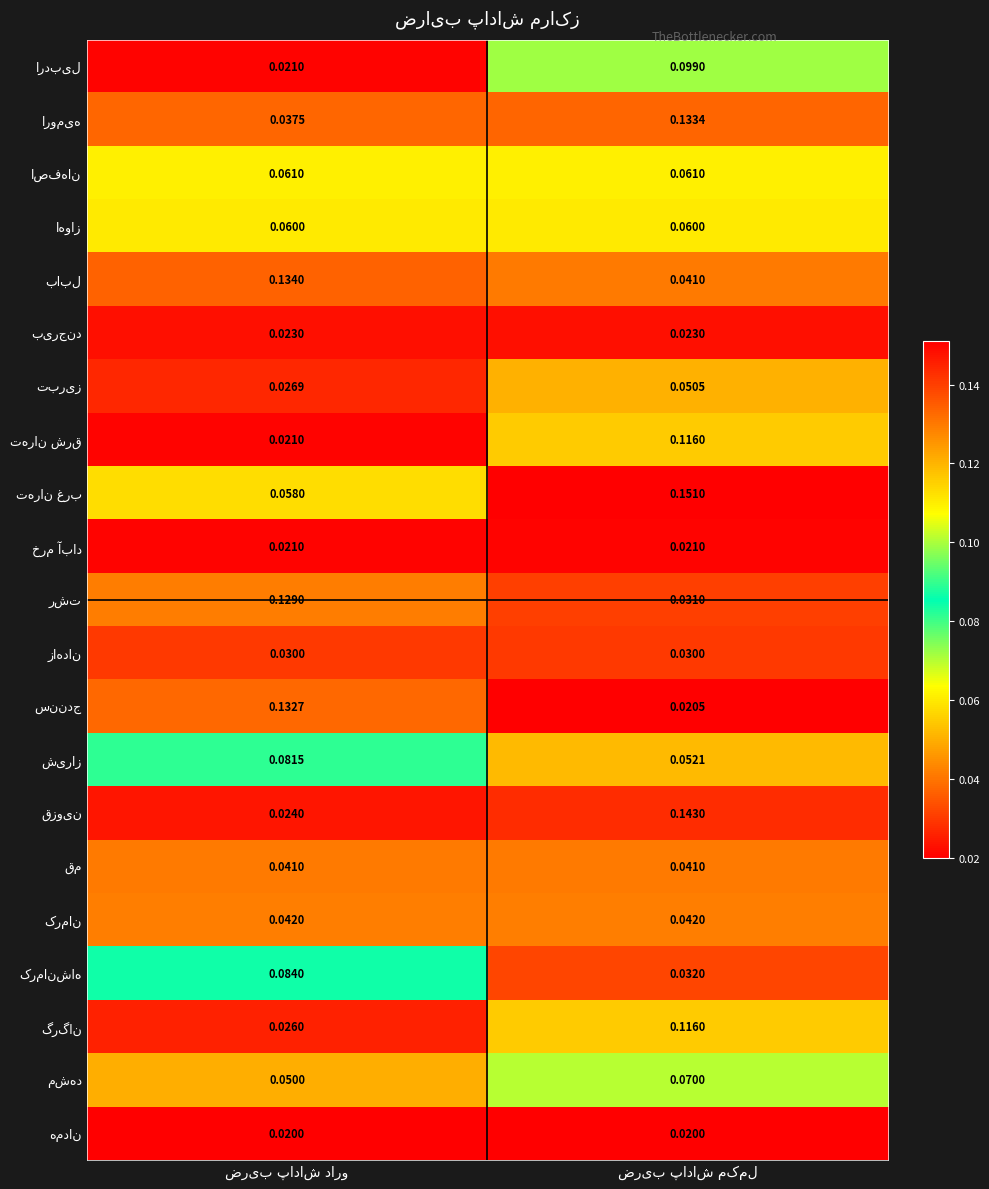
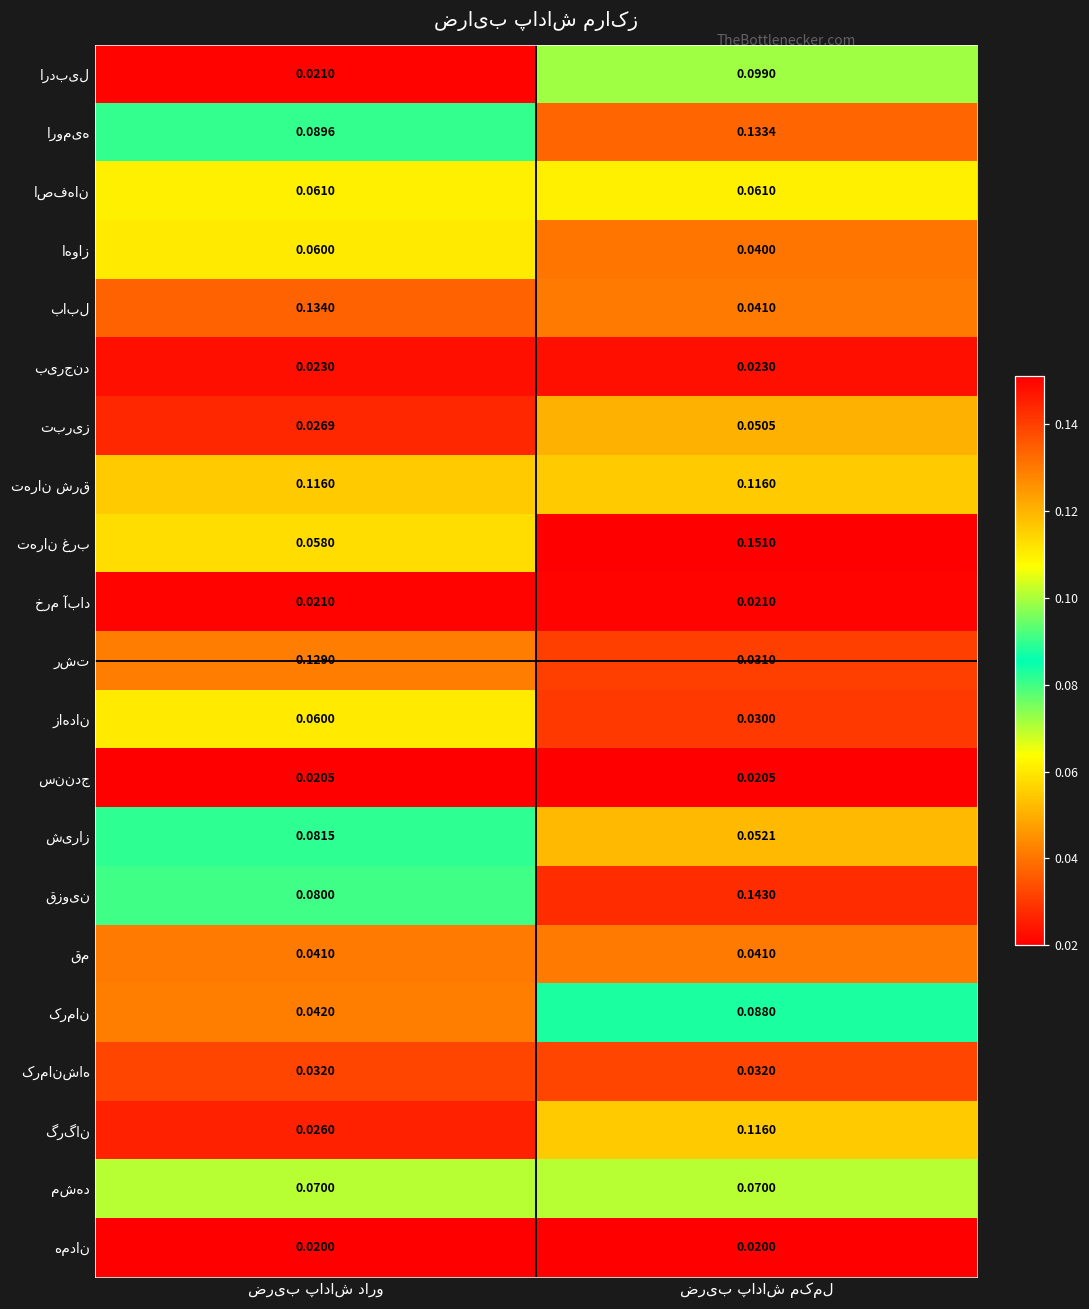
  {
    "اردبیل": {
      "ضریب پاداش دارو": 0.0210,
      "ضریب پاداش مکمل": 0.0990
    },
    "ارومیه": {
-     "ضریب پاداش دارو": 0.0375,
+     "ضریب پاداش دارو": 0.0896,
      "ضریب پاداش مکمل": 0.1334
    },
    "اصفهان": {
      "ضریب پاداش دارو": 0.0610,
      "ضریب پاداش مکمل": 0.0610
    },
    "اهواز": {
      "ضریب پاداش دارو": 0.0600,
-     "ضریب پاداش مکمل": 0.0600
+     "ضریب پاداش مکمل": 0.0400
    },
    "بابل": {
      "ضریب پاداش دارو": 0.1340,
      "ضریب پاداش مکمل": 0.0410
    },
    "بیرجند": {
      "ضریب پاداش دارو": 0.0230,
      "ضریب پاداش مکمل": 0.0230
    },
    "تبریز": {
      "ضریب پاداش دارو": 0.0269,
      "ضریب پاداش مکمل": 0.0505
    },
    "تهران شرق": {
-     "ضریب پاداش دارو": 0.0210,
+     "ضریب پاداش دارو": 0.1160,
      "ضریب پاداش مکمل": 0.1160
    },
    "تهران غرب": {
      "ضریب پاداش دارو": 0.0580,
      "ضریب پاداش مکمل": 0.1510
    },
    "خرم آباد": {
      "ضریب پاداش دارو": 0.0210,
      "ضریب پاداش مکمل": 0.0210
    },
    "رشت": {
      "ضریب پاداش دارو": 0.1290,
      "ضریب پاداش مکمل": 0.0310
    },
    "زاهدان": {
-     "ضریب پاداش دارو": 0.0300,
+     "ضریب پاداش دارو": 0.0600,
      "ضریب پاداش مکمل": 0.0300
    },
    "سنندج": {
-     "ضریب پاداش دارو": 0.1327,
+     "ضریب پاداش دارو": 0.0205,
      "ضریب پاداش مکمل": 0.0205
    },
    "شیراز": {
      "ضریب پاداش دارو": 0.0815,
      "ضریب پاداش مکمل": 0.0521
    },
    "قزوین": {
-     "ضریب پاداش دارو": 0.0240,
+     "ضریب پاداش دارو": 0.0800,
      "ضریب پاداش مکمل": 0.1430
    },
    "قم": {
      "ضریب پاداش دارو": 0.0410,
      "ضریب پاداش مکمل": 0.0410
    },
    "کرمان": {
      "ضریب پاداش دارو": 0.0420,
-     "ضریب پاداش مکمل": 0.0420
+     "ضریب پاداش مکمل": 0.0880
    },
    "کرمانشاه": {
-     "ضریب پاداش دارو": 0.0840,
+     "ضریب پاداش دارو": 0.0320,
      "ضریب پاداش مکمل": 0.0320
    },
    "گرگان": {
      "ضریب پاداش دارو": 0.0260,
      "ضریب پاداش مکمل": 0.1160
    },
    "مشهد": {
-     "ضریب پاداش دارو": 0.0500,
+     "ضریب پاداش دارو": 0.0700,
      "ضریب پاداش مکمل": 0.0700
    },
    "همدان": {
      "ضریب پاداش دارو": 0.0200,
      "ضریب پاداش مکمل": 0.0200
    }
  }
